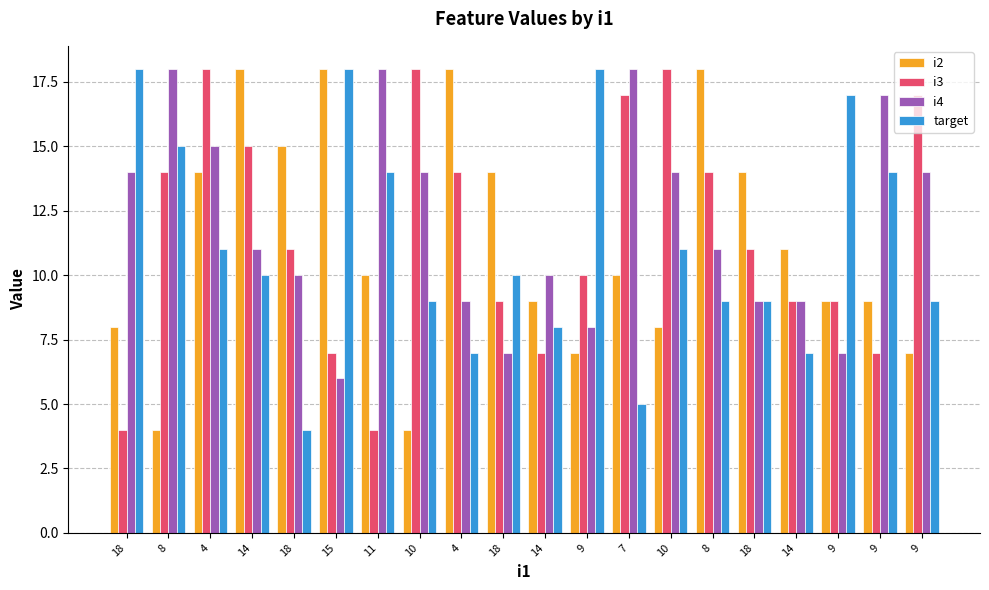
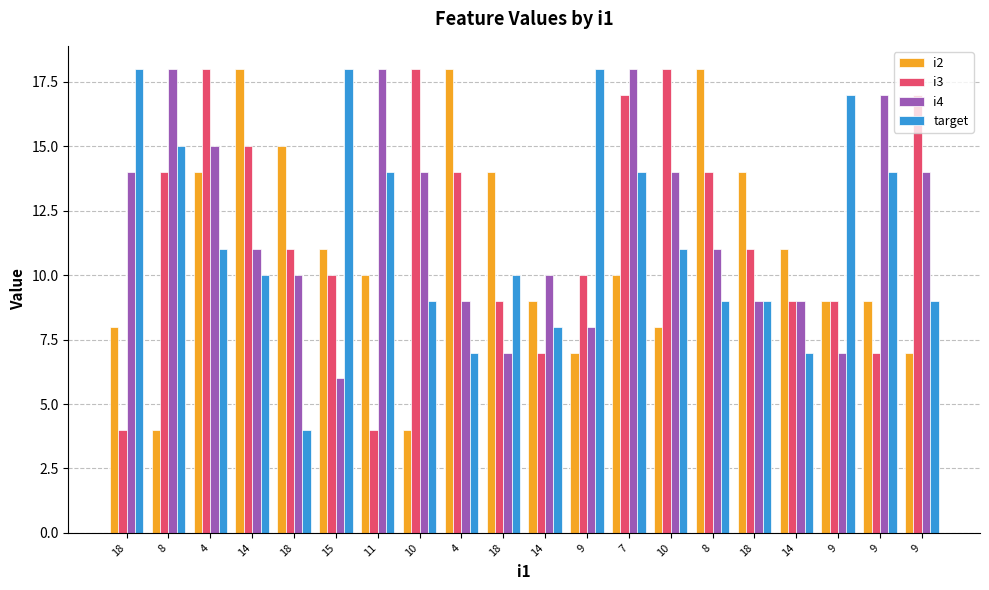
  {
    "i2": {
-     "15": 18,
+     "15": 11,
      "11": 10,
      "7": 10
    },
    "i3": {
-     "15": 7,
+     "15": 10,
      "11": 4,
      "7": 17
    },
    "i4": {
      "15": 6,
      "11": 18,
      "7": 18
    },
    "target": {
      "15": 18,
      "11": 14,
-     "7": 5
+     "7": 14
    }
  }
